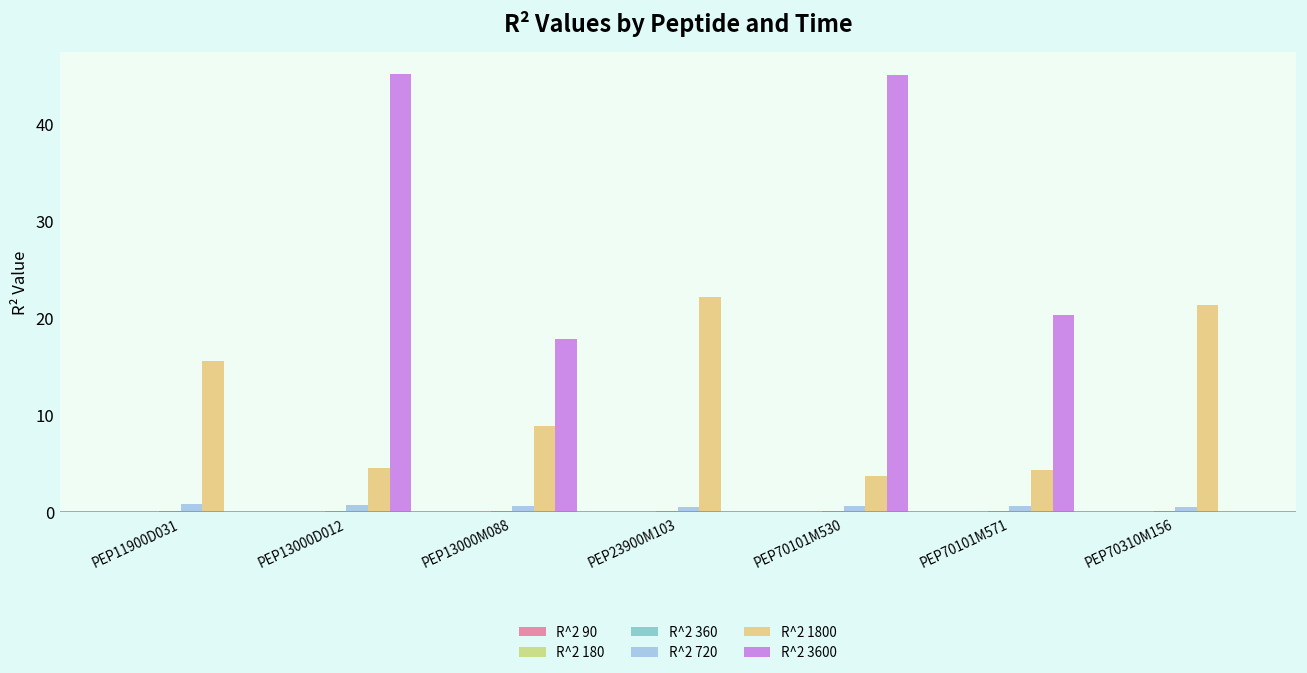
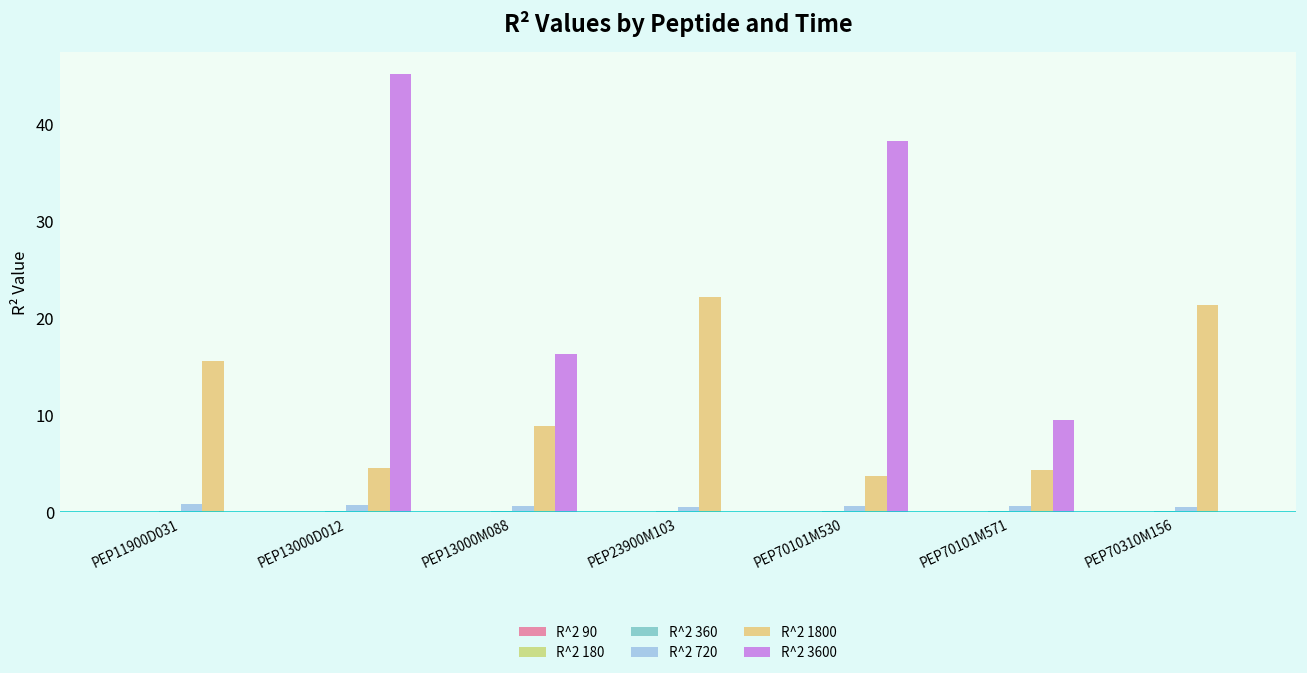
  {
    "R^2 3600": {
      "PEP13000D012": 45,
-     "PEP13000M088": 18,
-     "PEP70101M530": 45,
-     "PEP70101M571": 20,
+     "PEP13000M088": 16,
+     "PEP70101M530": 38,
+     "PEP70101M571": 9,
      "PEP70310M156": 0
    }
  }
